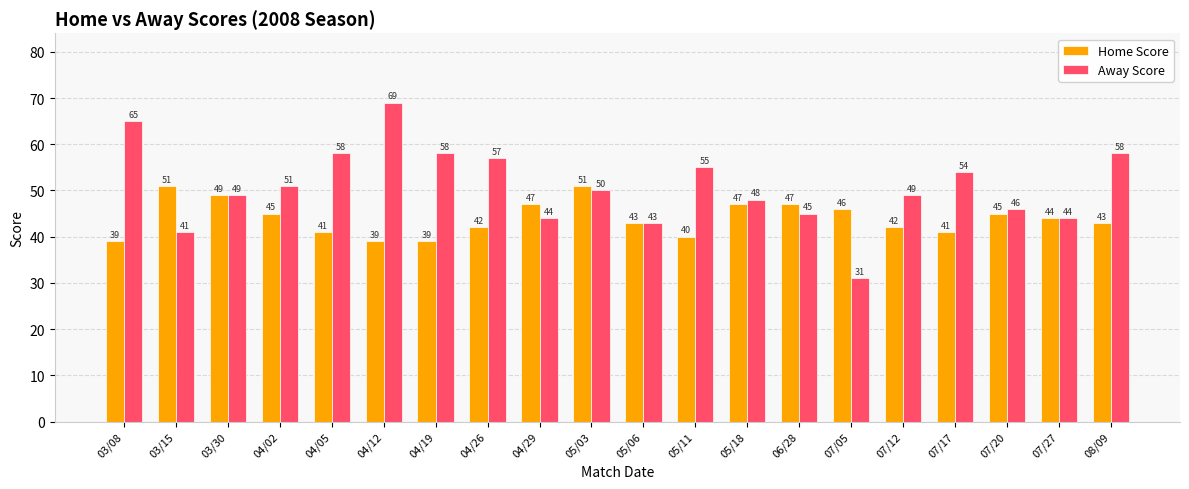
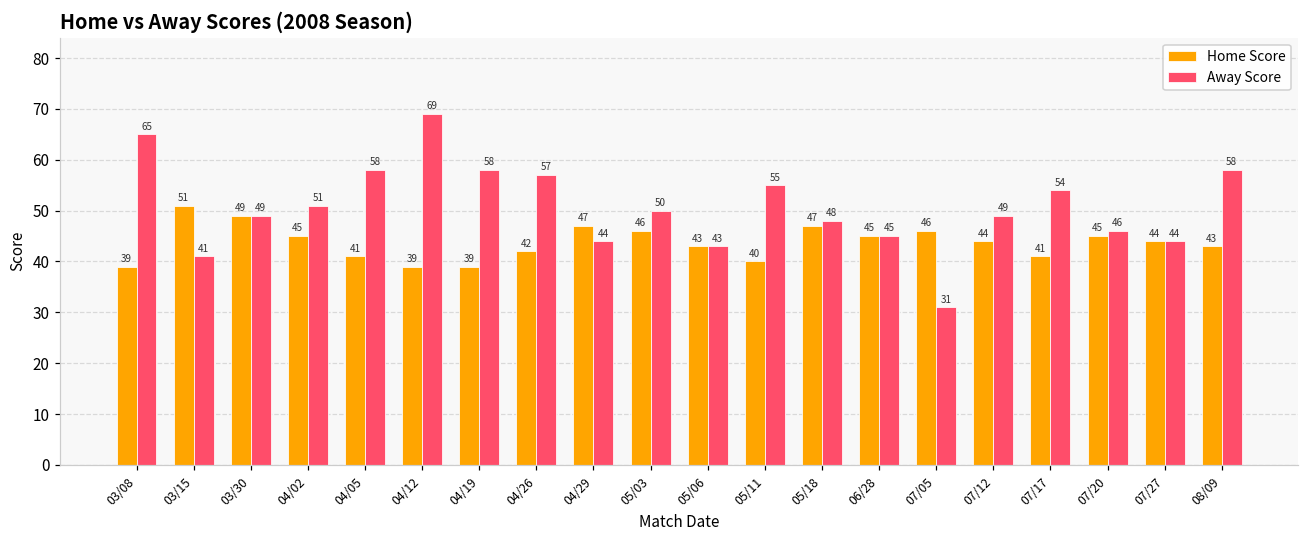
  {
    "Home Score": {
      "03/08": 39,
      "03/15": 51,
      "03/30": 49,
      "04/02": 45,
      "04/05": 41,
      "04/12": 39,
      "04/19": 39,
      "04/26": 42,
      "04/29": 47,
-     "05/03": 51,
+     "05/03": 46,
      "05/06": 43,
      "05/11": 40,
      "05/18": 47,
-     "06/28": 47,
+     "06/28": 45,
      "07/05": 46,
-     "07/12": 42,
+     "07/12": 44,
      "07/17": 41,
      "07/20": 45,
      "07/27": 44,
      "08/09": 43
    },
    "Away Score": {
      "03/08": 65,
      "03/15": 41,
      "03/30": 49,
      "04/02": 51,
      "04/05": 58,
      "04/12": 69,
      "04/19": 58,
      "04/26": 57,
      "04/29": 44,
      "05/03": 50,
      "05/06": 43,
      "05/11": 55,
      "05/18": 48,
      "06/28": 45,
      "07/05": 31,
      "07/12": 49,
      "07/17": 54,
      "07/20": 46,
      "07/27": 44,
      "08/09": 58
    }
  }
